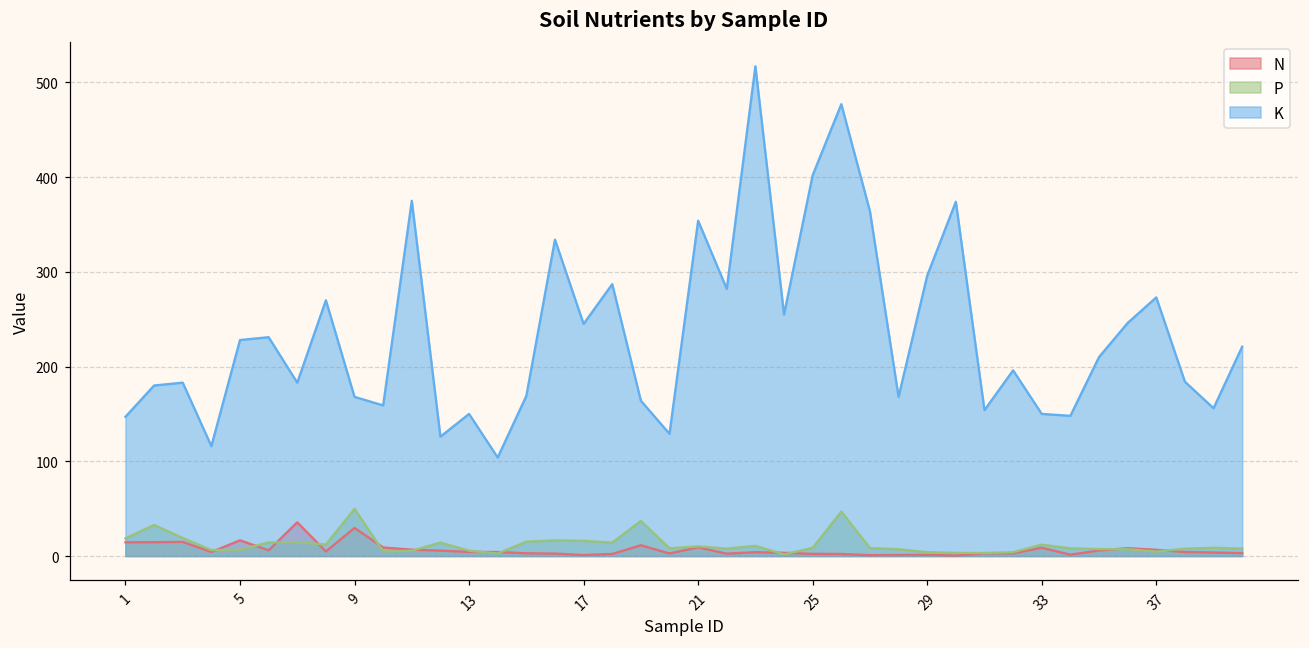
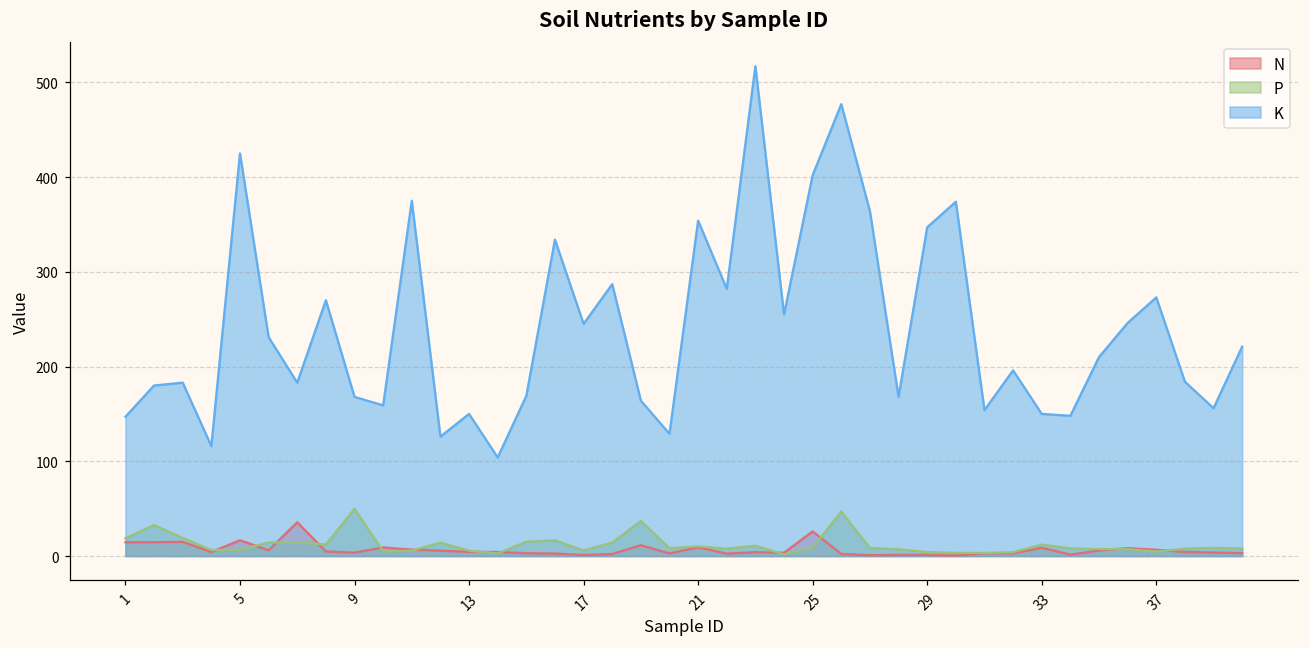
  {
    "N": {
      "1": 10,
      "5": 20,
-     "9": 30,
+     "9": 0,
      "17": 0,
-     "25": 0,
+     "25": 30,
      "33": 10
    },
    "P": {
      "1": 20,
      "5": 10,
      "9": 50,
-     "17": 20,
+     "17": 10,
      "25": 10,
      "33": 10
    },
    "K": {
      "1": 150,
-     "5": 230,
+     "5": 430,
      "9": 170,
      "13": 150,
      "17": 250,
      "21": 350,
      "25": 400,
-     "29": 300,
+     "29": 350,
      "33": 150,
      "37": 270
    }
  }
